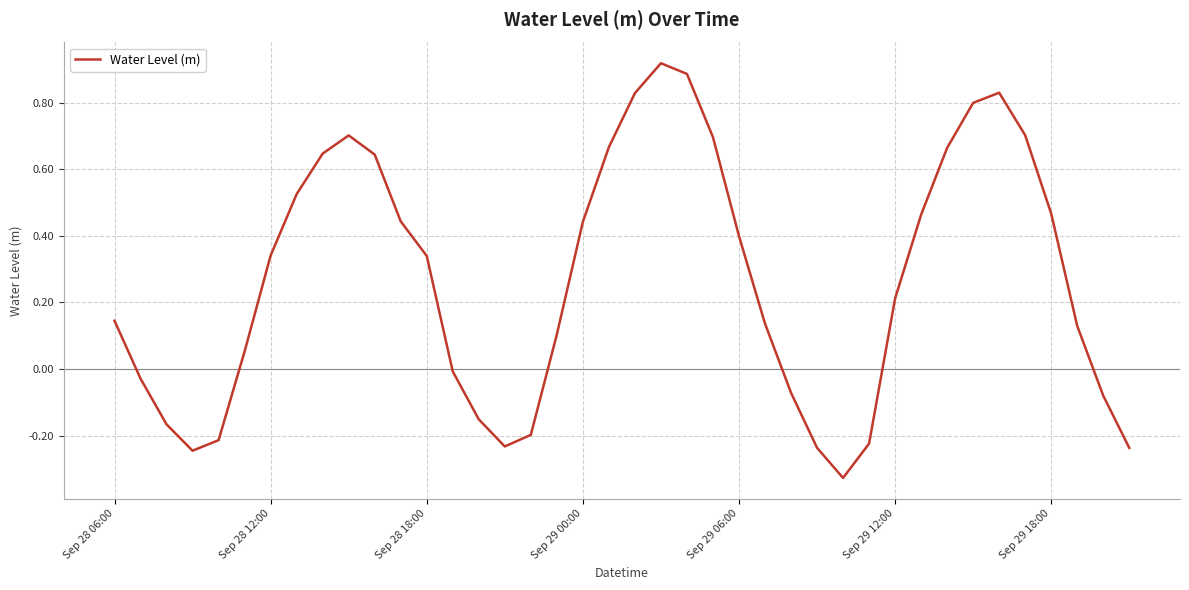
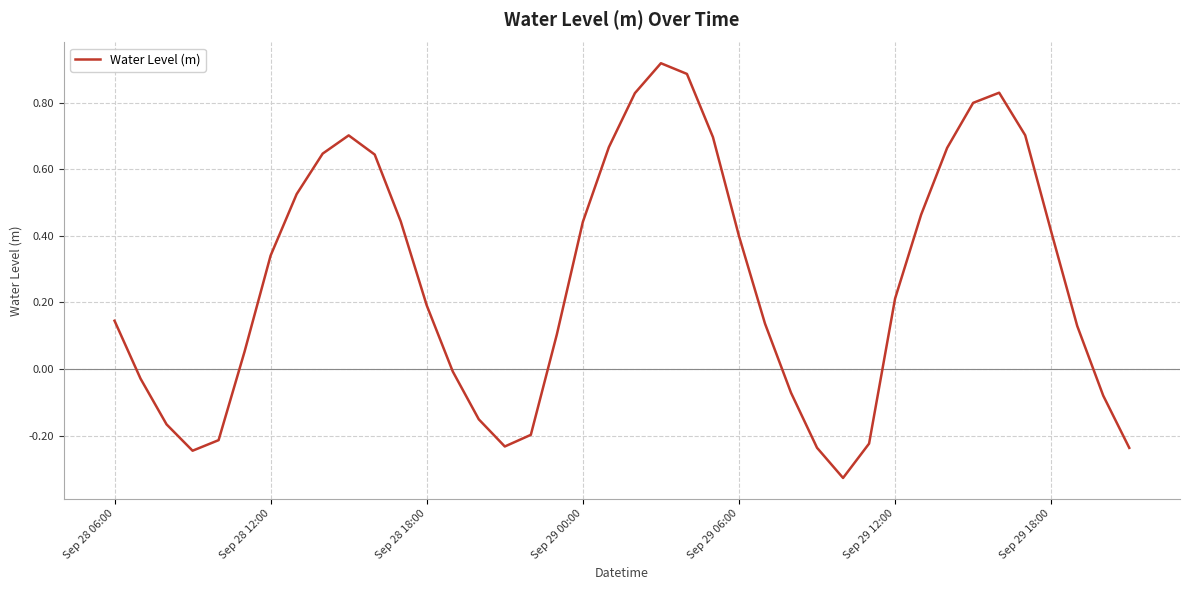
  {
    "Sep 28 06:00": 0.15,
    "Sep 28 12:00": 0.34,
-   "Sep 28 18:00": 0.34,
+   "Sep 28 18:00": 0.19,
    "Sep 29 00:00": 0.44,
    "Sep 29 06:00": 0.40,
    "Sep 29 12:00": 0.21,
-   "Sep 29 18:00": 0.47
+   "Sep 29 18:00": 0.41
  }
